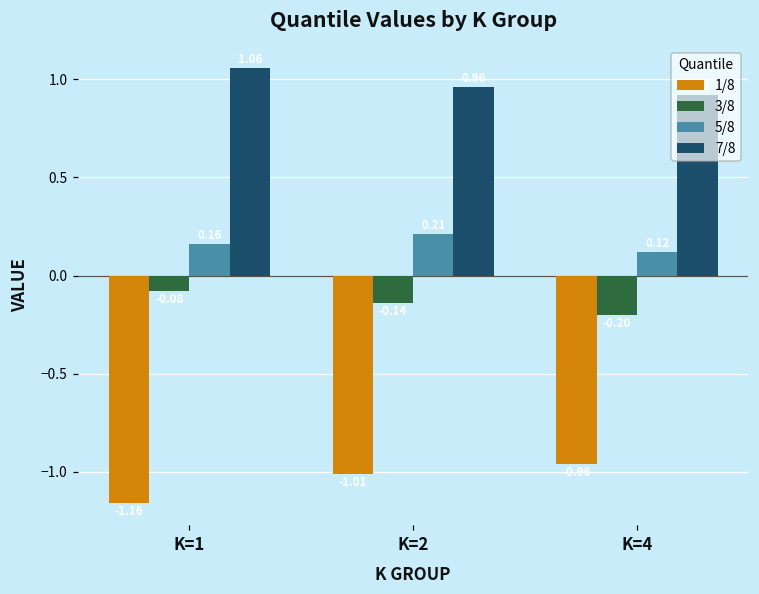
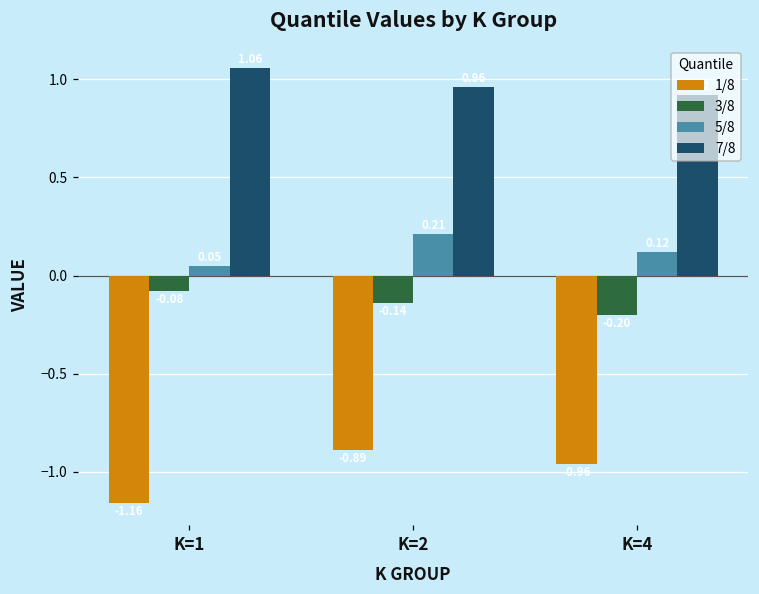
  {
    "1/8": {
      "K=1": -1.16,
-     "K=2": -1.01,
+     "K=2": -0.89,
      "K=4": -0.96
    },
    "5/8": {
-     "K=1": 0.16,
+     "K=1": 0.05,
      "K=2": 0.21,
      "K=4": 0.12
    }
  }
